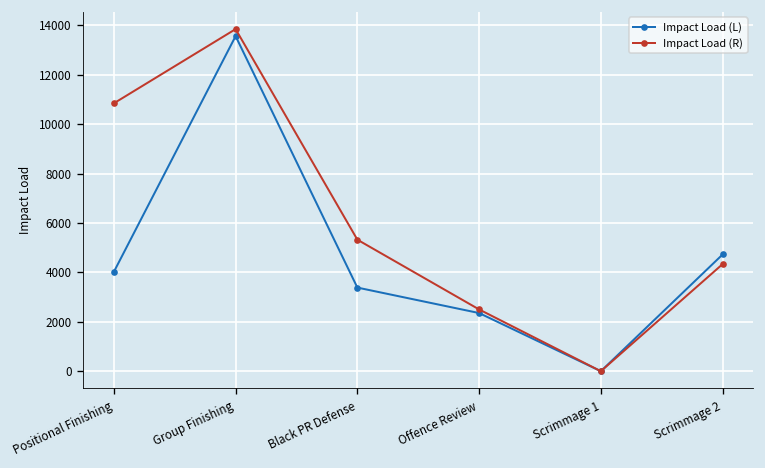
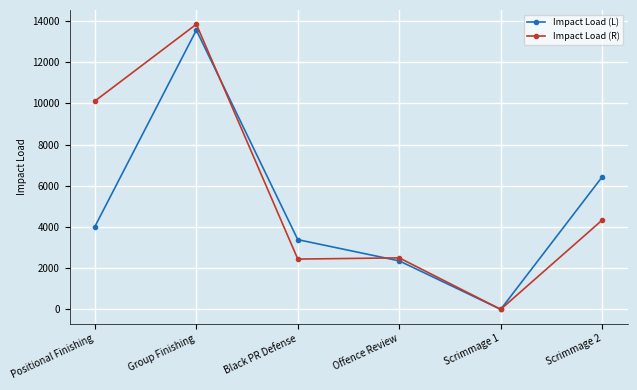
  {
    "Impact Load (L)": {
      "Positional Finishing": 4000,
      "Group Finishing": 13600,
      "Black PR Defense": 3400,
      "Offence Review": 2400,
-     "Scrimmage 2": 4700
+     "Scrimmage 2": 6400
    },
    "Impact Load (R)": {
-     "Positional Finishing": 10800,
+     "Positional Finishing": 10100,
      "Group Finishing": 13800,
-     "Black PR Defense": 5300,
+     "Black PR Defense": 2400,
      "Offence Review": 2500,
      "Scrimmage 2": 4300
    }
  }
